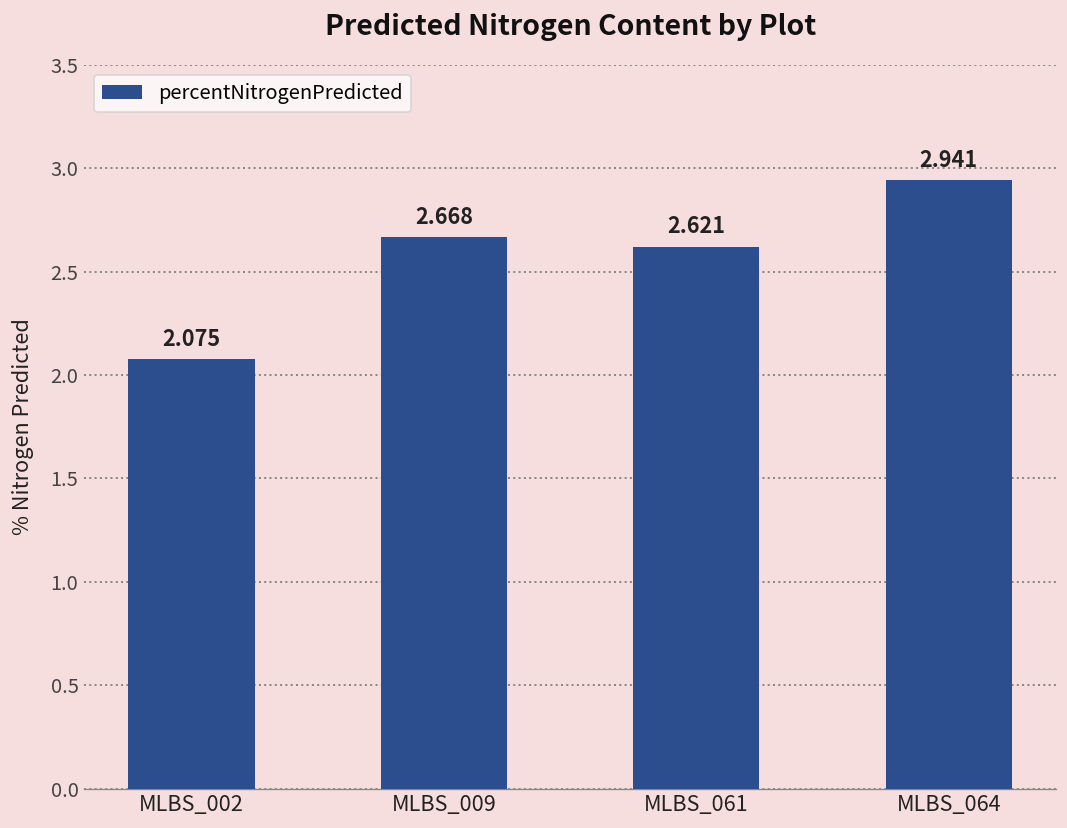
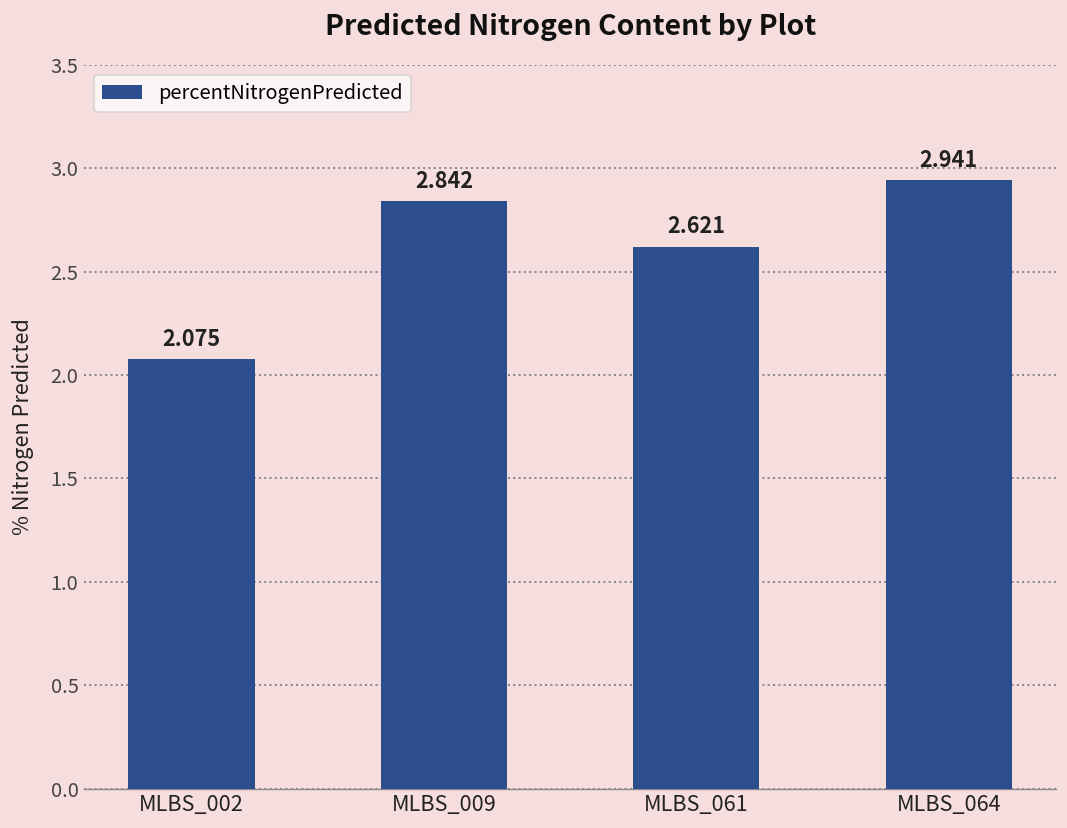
  {
    "MLBS_002": 2.075,
-   "MLBS_009": 2.668,
+   "MLBS_009": 2.842,
    "MLBS_061": 2.621,
    "MLBS_064": 2.941
  }
